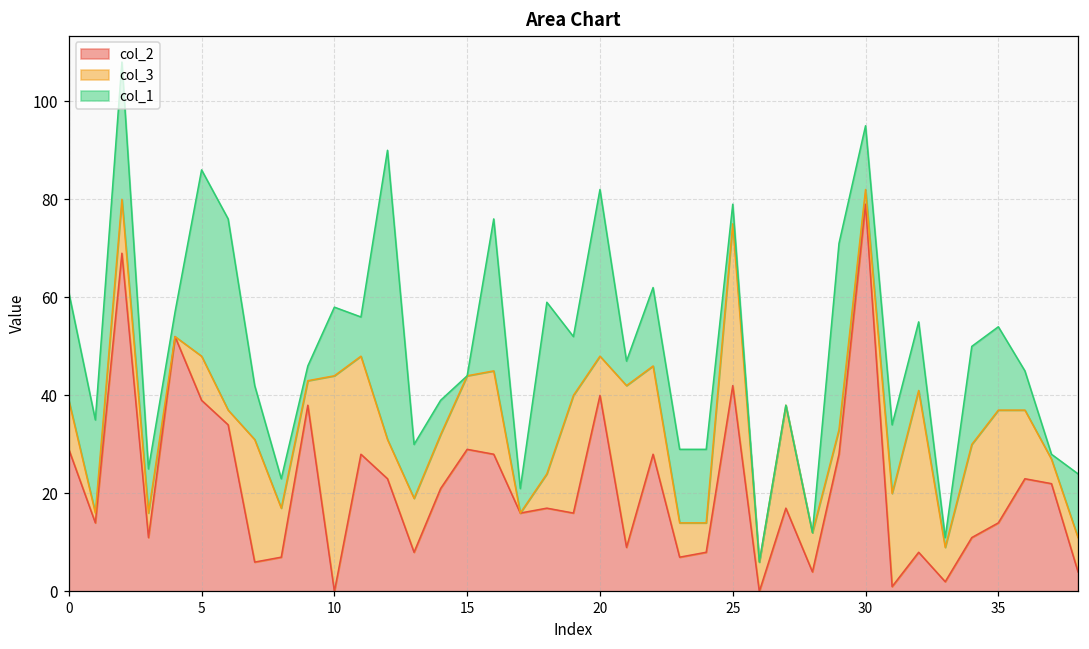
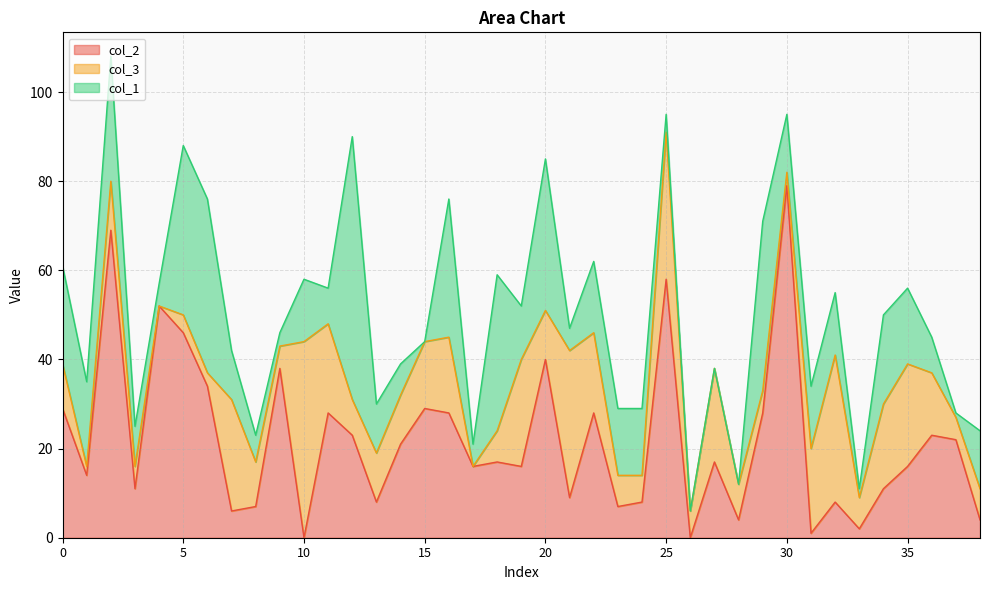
  {
    "col_2": {
      "0": 29,
-     "5": 39,
+     "5": 46,
      "10": 0,
      "15": 29,
      "20": 40,
-     "25": 42,
+     "25": 58,
      "30": 79,
-     "35": 14
+     "35": 16
    },
    "col_3": {
      "0": 10,
-     "5": 9,
+     "5": 4,
      "10": 44,
-     "20": 8,
+     "20": 11,
      "25": 33,
      "30": 3,
      "35": 23
    },
    "col_1": {
      "0": 22,
      "5": 38,
      "10": 14,
      "20": 34,
      "25": 4,
      "30": 13,
      "35": 17
    }
  }
